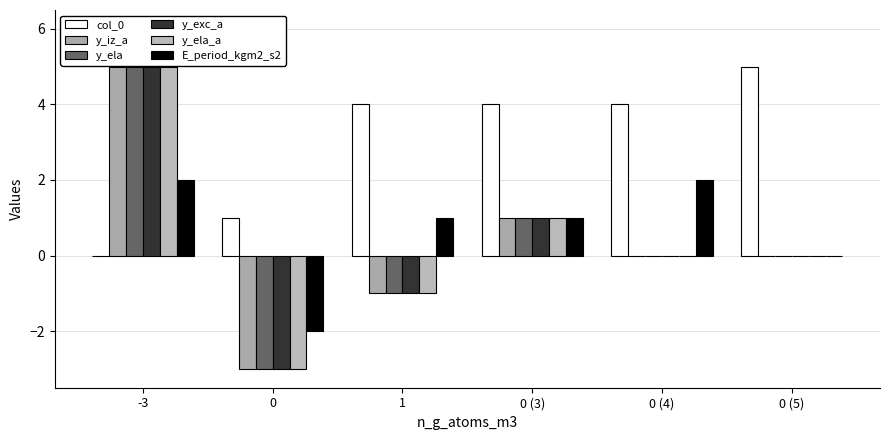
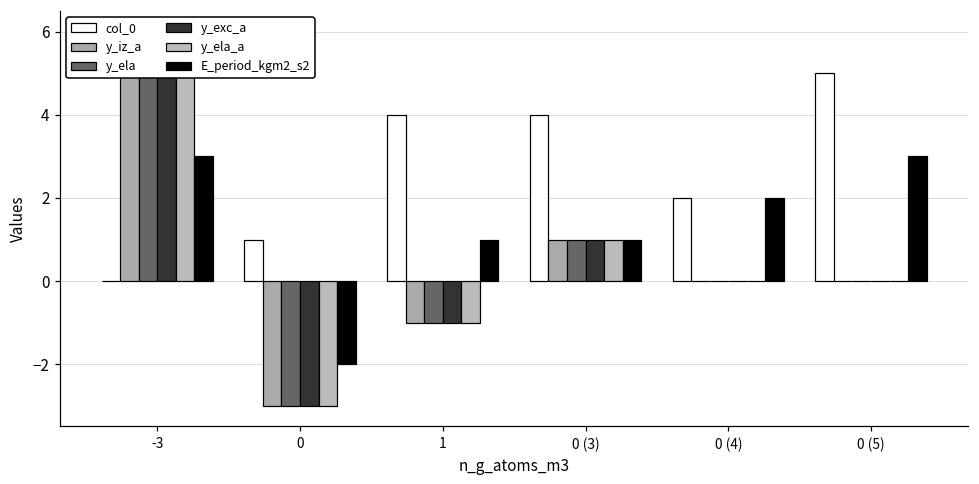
  {
    "col_0": {
      "-3": 0,
      "0": 1,
      "1": 4,
      "0 (3)": 4,
-     "0 (4)": 4,
+     "0 (4)": 2,
      "0 (5)": 5
    },
    "y_ela": {
      "-3": 5,
      "0": -3,
      "1": -1,
      "0 (3)": 1,
      "0 (4)": 0,
      "0 (5)": 0
    },
    "y_exc_a": {
      "-3": 5,
      "0": -3,
      "1": -1,
      "0 (3)": 1,
      "0 (4)": 0,
      "0 (5)": 0
    },
    "E_period_kgm2_s2": {
-     "-3": 2,
+     "-3": 3,
      "0": -2,
      "1": 1,
      "0 (3)": 1,
      "0 (4)": 2,
-     "0 (5)": 0
+     "0 (5)": 3
    }
  }
